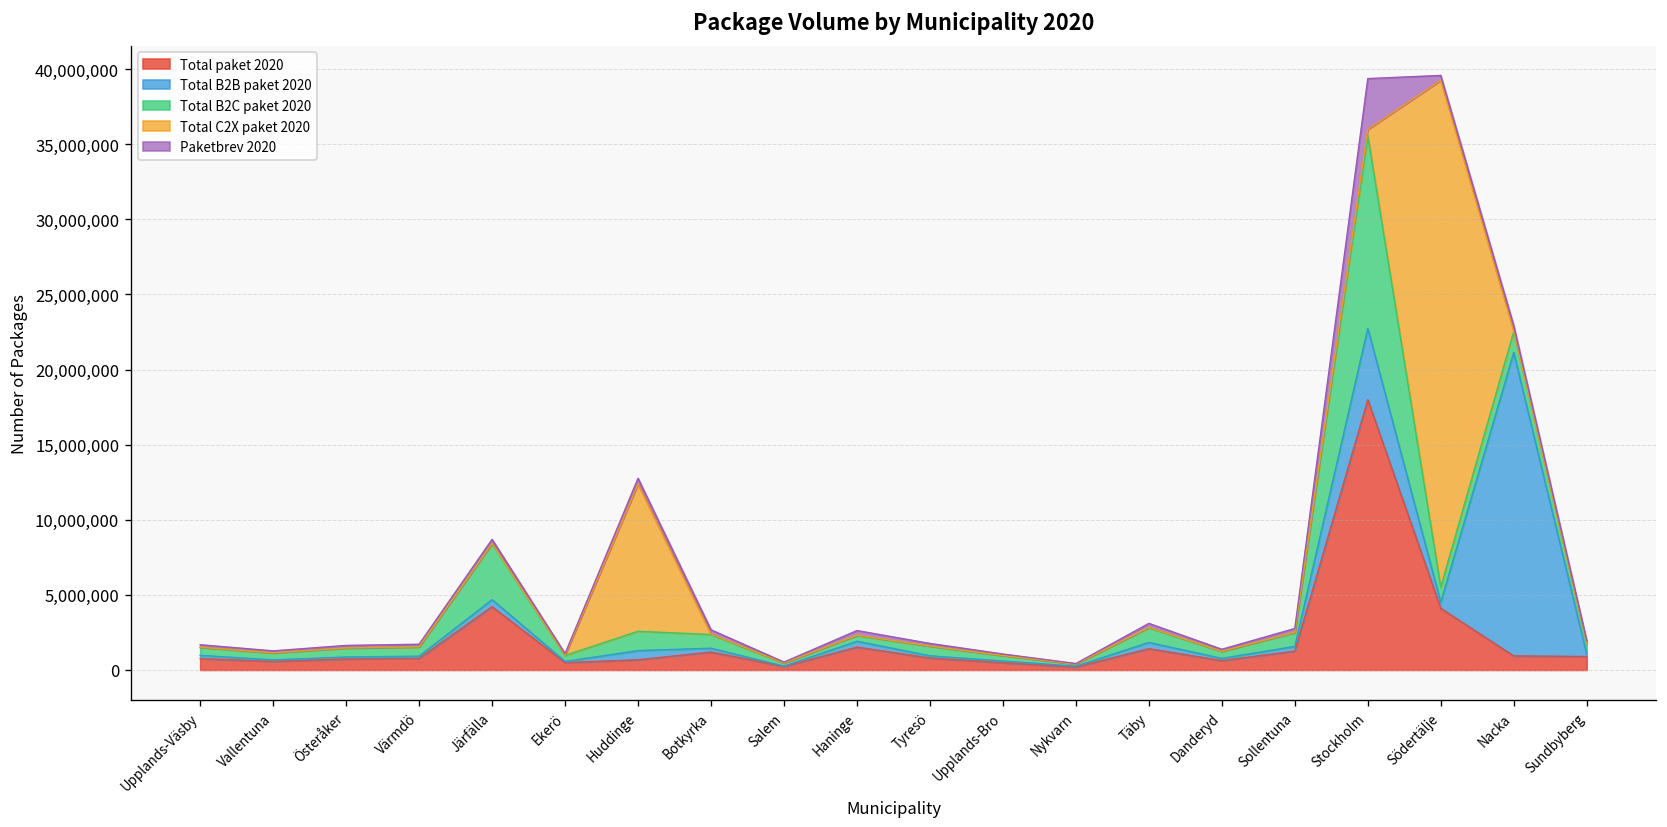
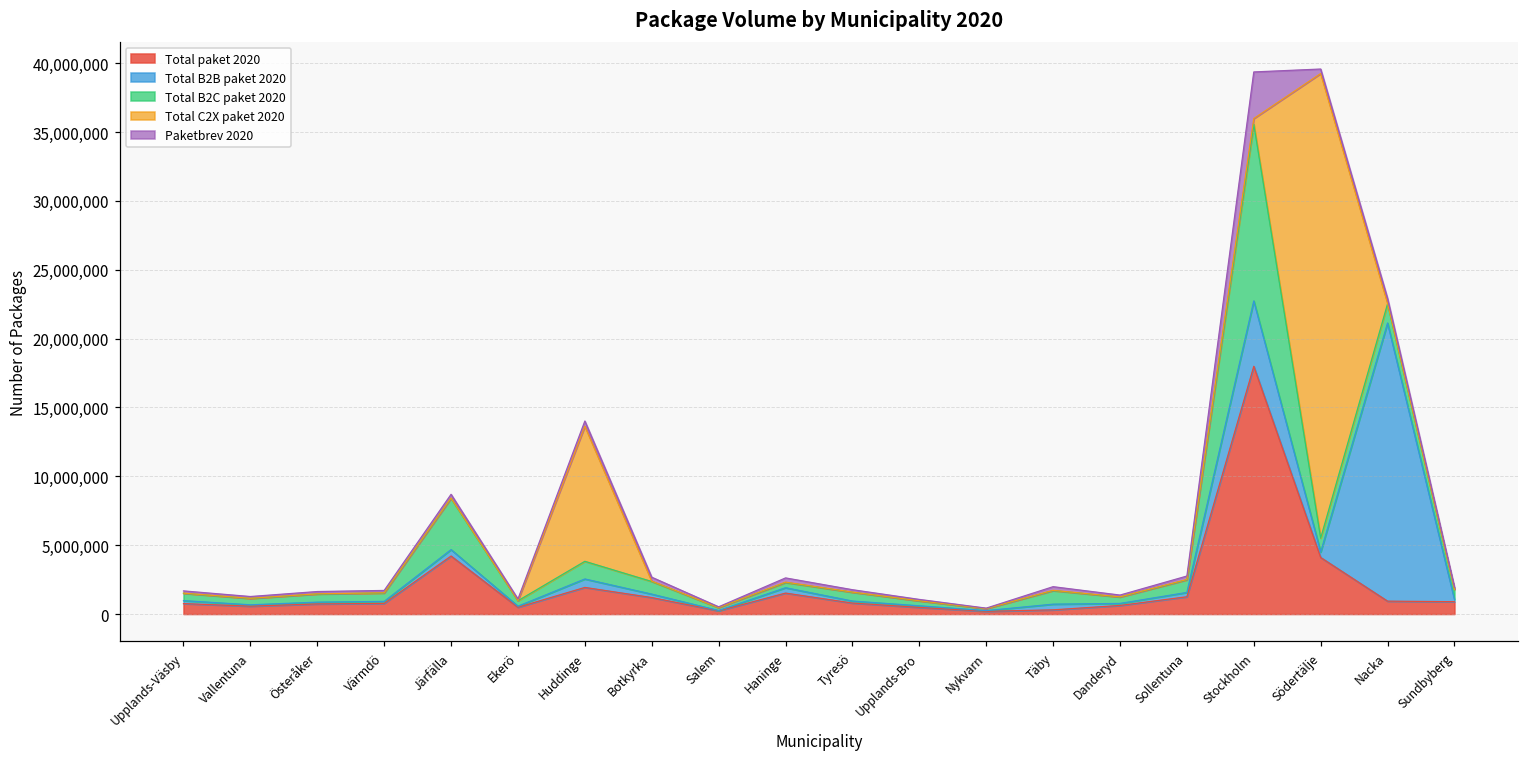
  {
    "Total paket 2020": {
      "Upplands-Väsby": "800,000",
      "Järfälla": "4,200,000",
-     "Huddinge": "700,000",
+     "Huddinge": "1,900,000",
      "Botkyrka": "1,200,000",
      "Haninge": "1,500,000",
-     "Täby": "1,400,000",
+     "Täby": "300,000",
      "Sollentuna": "1,300,000",
      "Stockholm": "18,000,000",
      "Södertälje": "4,100,000",
      "Nacka": "900,000"
    },
    "Total B2B paket 2020": {
      "Upplands-Väsby": "200,000",
      "Järfälla": "500,000",
      "Huddinge": "600,000",
      "Botkyrka": "300,000",
      "Haninge": "400,000",
      "Täby": "400,000",
      "Sollentuna": "300,000",
      "Stockholm": "4,700,000",
      "Södertälje": "400,000",
      "Nacka": "20,200,000"
    },
    "Total B2C paket 2020": {
      "Huddinge": "1,300,000",
      "Stockholm": "12,800,000",
      "Södertälje": "1,000,000"
    },
    "Total C2X paket 2020": {
      "Huddinge": "9,800,000",
      "Stockholm": "400,000",
      "Södertälje": "33,700,000"
    },
    "Paketbrev 2020": {
      "Järfälla": "300,000",
      "Huddinge": "400,000",
      "Botkyrka": "300,000",
      "Haninge": "300,000",
      "Täby": "300,000",
      "Sollentuna": "300,000",
      "Stockholm": "3,400,000",
      "Södertälje": "300,000",
      "Nacka": "400,000"
    }
  }
